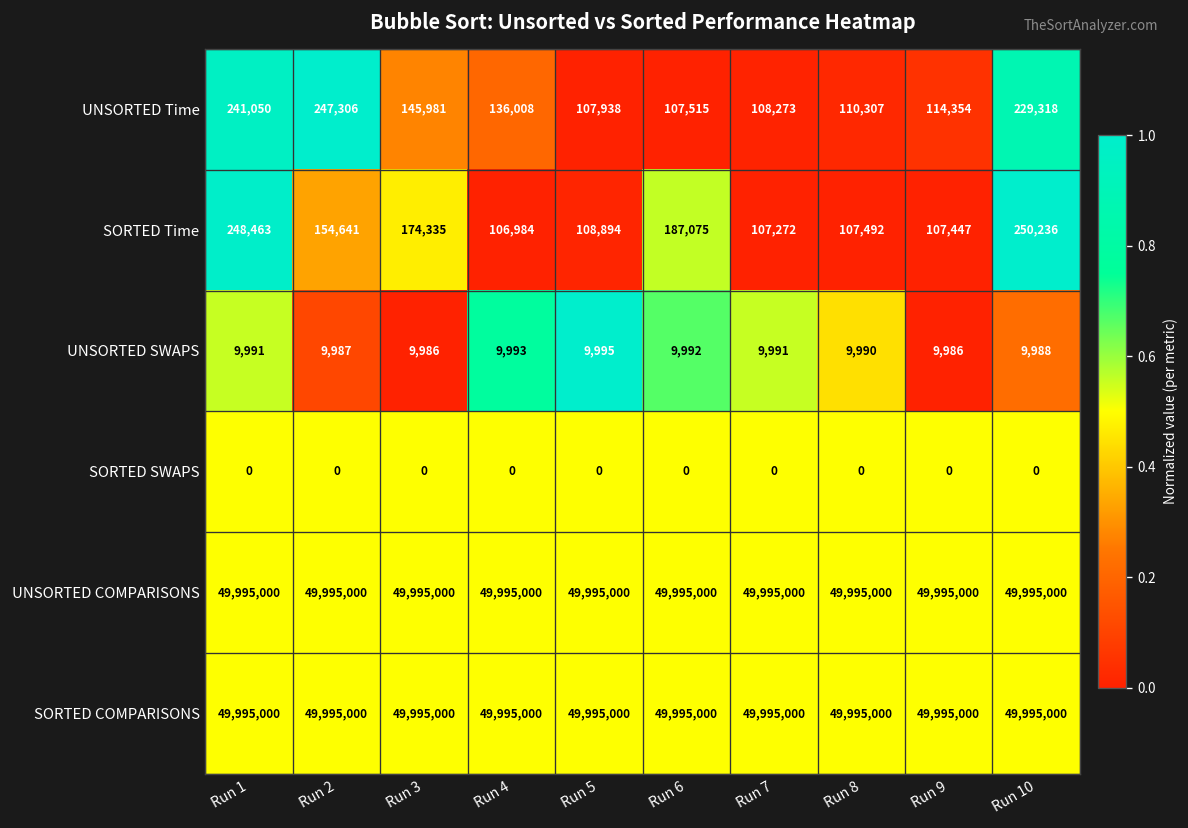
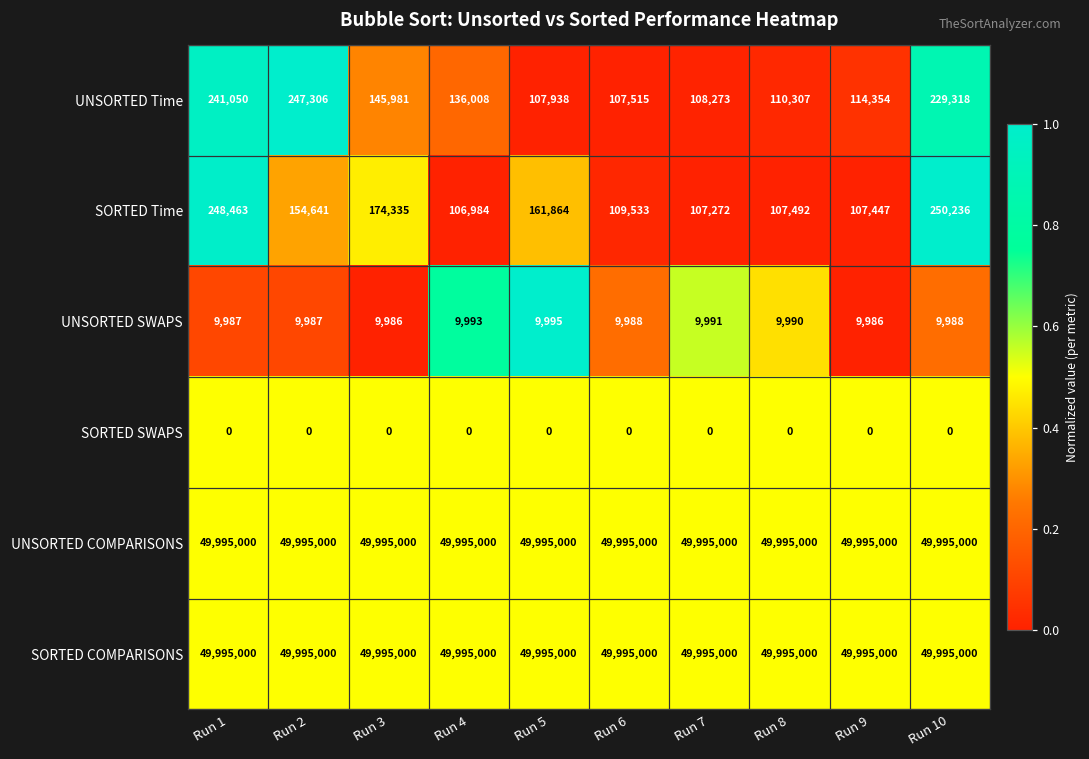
  {
    "UNSORTED Time": {
      "Run 1": "241,050",
      "Run 2": "247,306",
      "Run 3": "145,981",
      "Run 4": "136,008",
      "Run 5": "107,938",
      "Run 6": "107,515",
      "Run 7": "108,273",
      "Run 8": "110,307",
      "Run 9": "114,354",
      "Run 10": "229,318"
    },
    "SORTED Time": {
      "Run 1": "248,463",
      "Run 2": "154,641",
      "Run 3": "174,335",
      "Run 4": "106,984",
-     "Run 5": "108,894",
-     "Run 6": "187,075",
+     "Run 5": "161,864",
+     "Run 6": "109,533",
      "Run 7": "107,272",
      "Run 8": "107,492",
      "Run 9": "107,447",
      "Run 10": "250,236"
    },
    "UNSORTED SWAPS": {
-     "Run 1": "9,991",
+     "Run 1": "9,987",
      "Run 2": "9,987",
      "Run 3": "9,986",
      "Run 4": "9,993",
      "Run 5": "9,995",
-     "Run 6": "9,992",
+     "Run 6": "9,988",
      "Run 7": "9,991",
      "Run 8": "9,990",
      "Run 9": "9,986",
      "Run 10": "9,988"
    },
    "SORTED SWAPS": {
      "Run 1": "0",
      "Run 2": "0",
      "Run 3": "0",
      "Run 4": "0",
      "Run 5": "0",
      "Run 6": "0",
      "Run 7": "0",
      "Run 8": "0",
      "Run 9": "0",
      "Run 10": "0"
    },
    "UNSORTED COMPARISONS": {
      "Run 1": "49,995,000",
      "Run 2": "49,995,000",
      "Run 3": "49,995,000",
      "Run 4": "49,995,000",
      "Run 5": "49,995,000",
      "Run 6": "49,995,000",
      "Run 7": "49,995,000",
      "Run 8": "49,995,000",
      "Run 9": "49,995,000",
      "Run 10": "49,995,000"
    },
    "SORTED COMPARISONS": {
      "Run 1": "49,995,000",
      "Run 2": "49,995,000",
      "Run 3": "49,995,000",
      "Run 4": "49,995,000",
      "Run 5": "49,995,000",
      "Run 6": "49,995,000",
      "Run 7": "49,995,000",
      "Run 8": "49,995,000",
      "Run 9": "49,995,000",
      "Run 10": "49,995,000"
    }
  }
